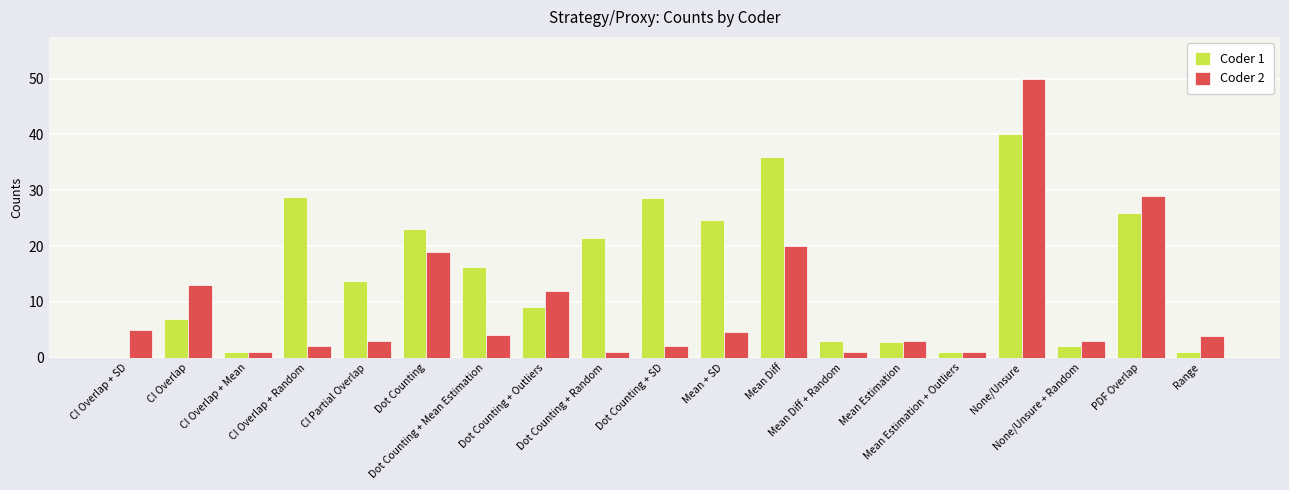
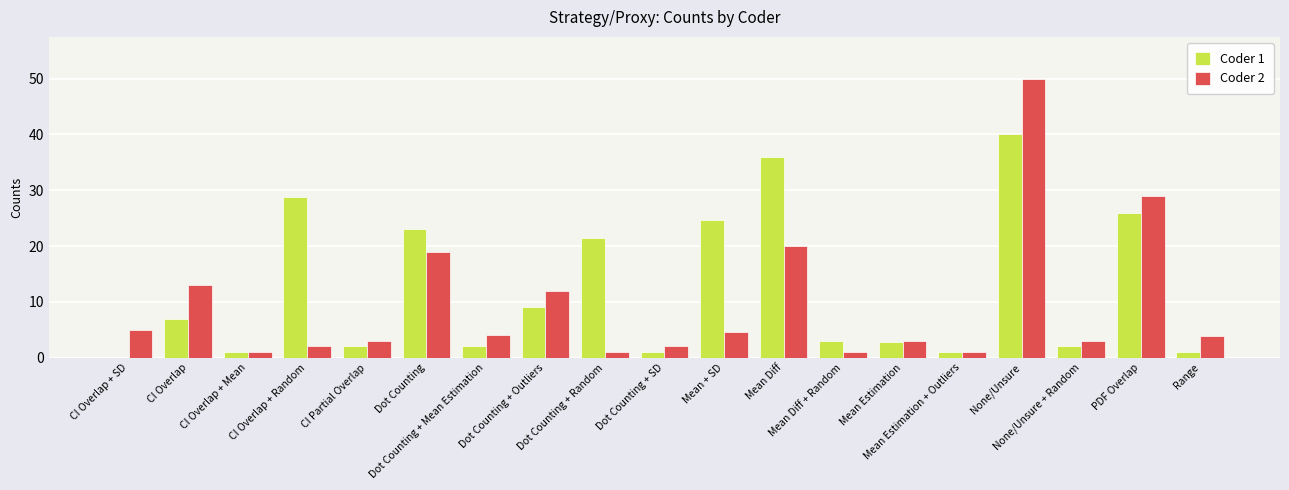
  {
    "Coder 1": {
      "CI Overlap + SD": 0,
      "CI Overlap": 7,
      "CI Overlap + Mean": 1,
      "CI Overlap + Random": 29,
-     "CI Partial Overlap": 14,
+     "CI Partial Overlap": 2,
      "Dot Counting": 23,
-     "Dot Counting + Mean Estimation": 16,
+     "Dot Counting + Mean Estimation": 2,
      "Dot Counting + Outliers": 9,
      "Dot Counting + Random": 21,
-     "Dot Counting + SD": 29,
+     "Dot Counting + SD": 1,
      "Mean + SD": 25,
      "Mean Diff": 36,
      "Mean Diff + Random": 3,
      "Mean Estimation": 3,
      "Mean Estimation + Outliers": 1,
      "None/Unsure": 40,
      "None/Unsure + Random": 2,
      "PDF Overlap": 26,
      "Range": 1
    },
    "Coder 2": {
      "CI Overlap + SD": 5,
      "CI Overlap": 13,
      "CI Overlap + Mean": 1,
      "CI Overlap + Random": 2,
      "CI Partial Overlap": 3,
      "Dot Counting": 19,
      "Dot Counting + Mean Estimation": 4,
      "Dot Counting + Outliers": 12,
      "Dot Counting + Random": 1,
      "Dot Counting + SD": 2,
      "Mean + SD": 5,
      "Mean Diff": 20,
      "Mean Diff + Random": 1,
      "Mean Estimation": 3,
      "Mean Estimation + Outliers": 1,
      "None/Unsure": 50,
      "None/Unsure + Random": 3,
      "PDF Overlap": 29,
      "Range": 4
    }
  }
